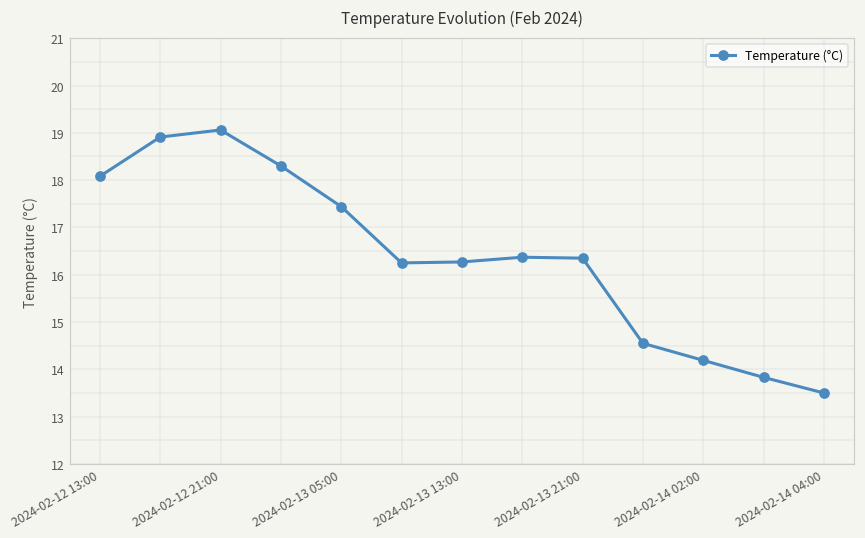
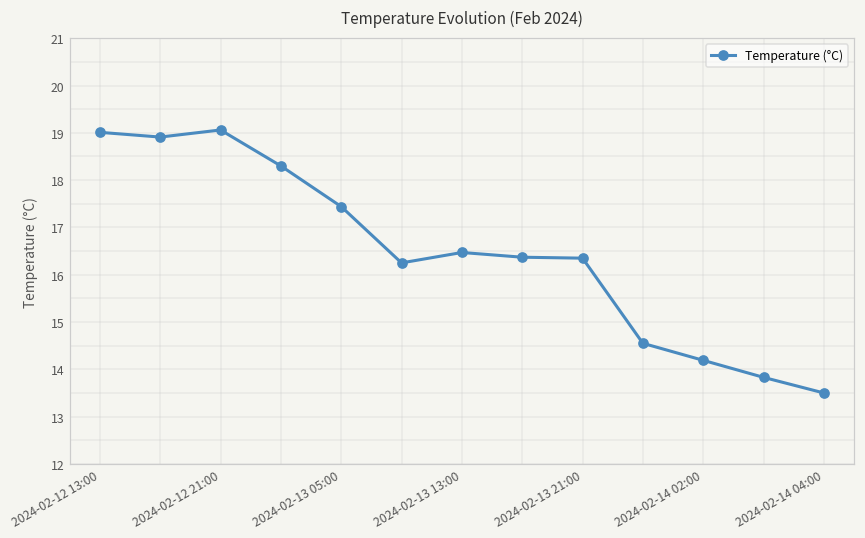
  {
-   "2024-02-12 13:00": 18.1,
+   "2024-02-12 13:00": 19.0,
    "2024-02-12 21:00": 19.1,
    "2024-02-13 05:00": 17.4,
-   "2024-02-13 13:00": 16.3,
+   "2024-02-13 13:00": 16.5,
    "2024-02-13 21:00": 16.4,
    "2024-02-14 02:00": 14.2,
    "2024-02-14 04:00": 13.5
  }
